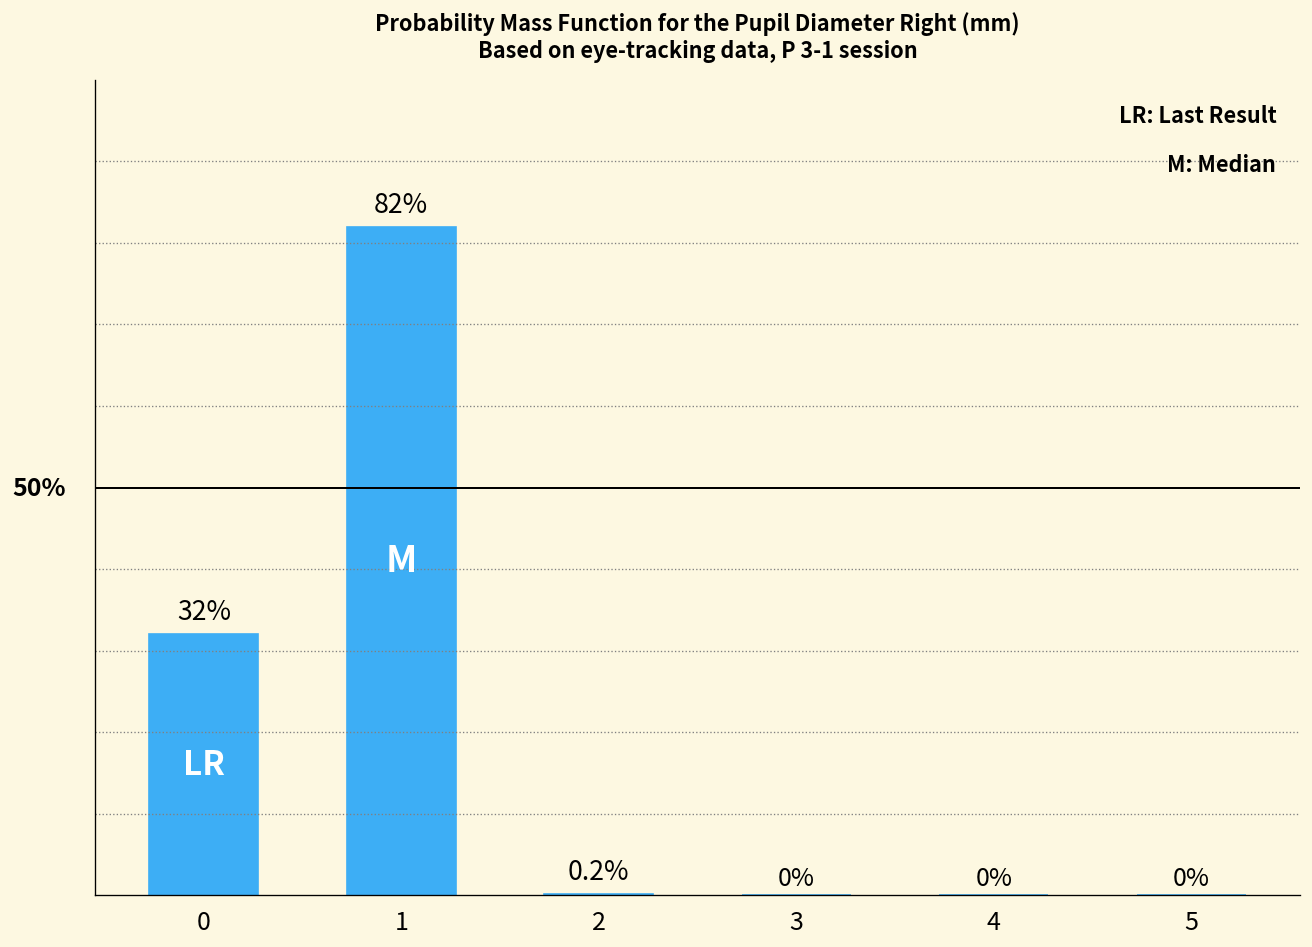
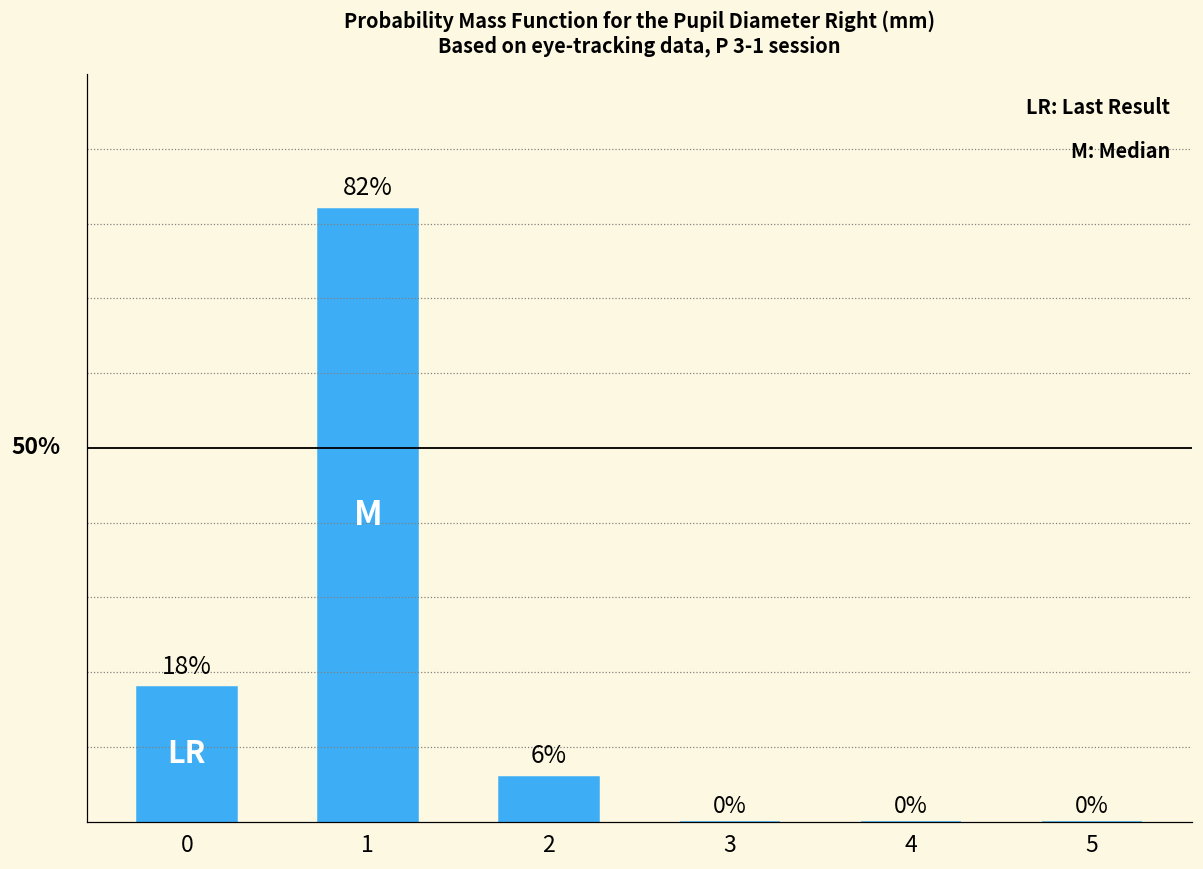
  {
-   "0": "32%",
+   "0": "18%",
    "1": "82%",
-   "2": "0.2%",
+   "2": "6%",
    "3": "0%",
    "4": "0%",
    "5": "0%"
  }
